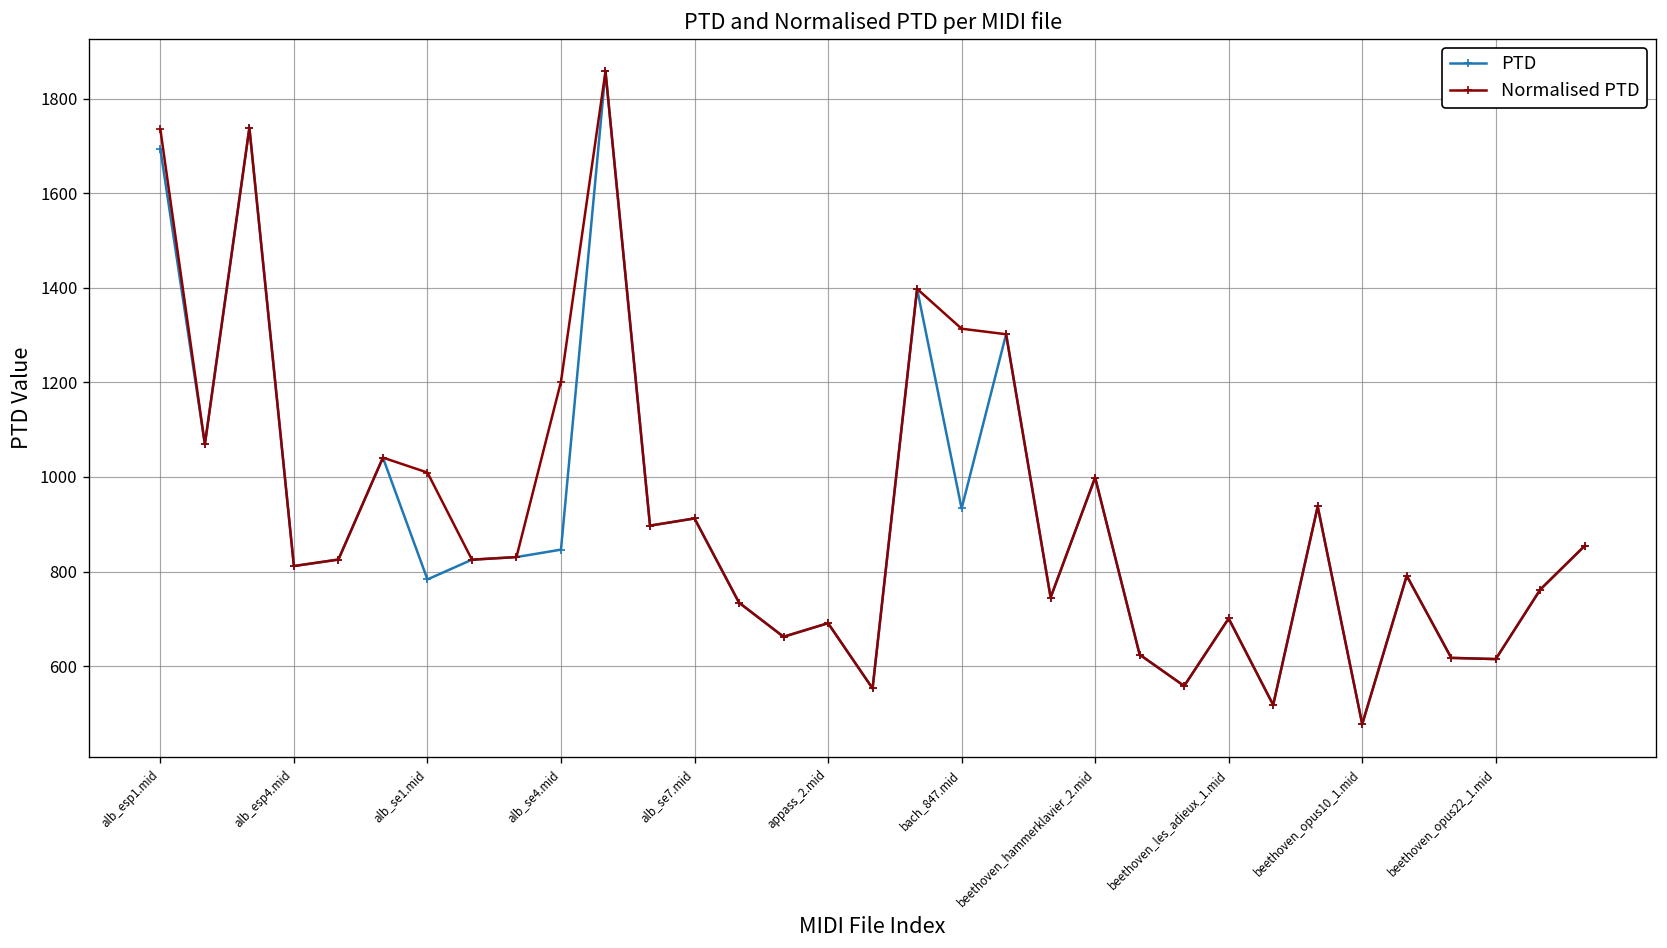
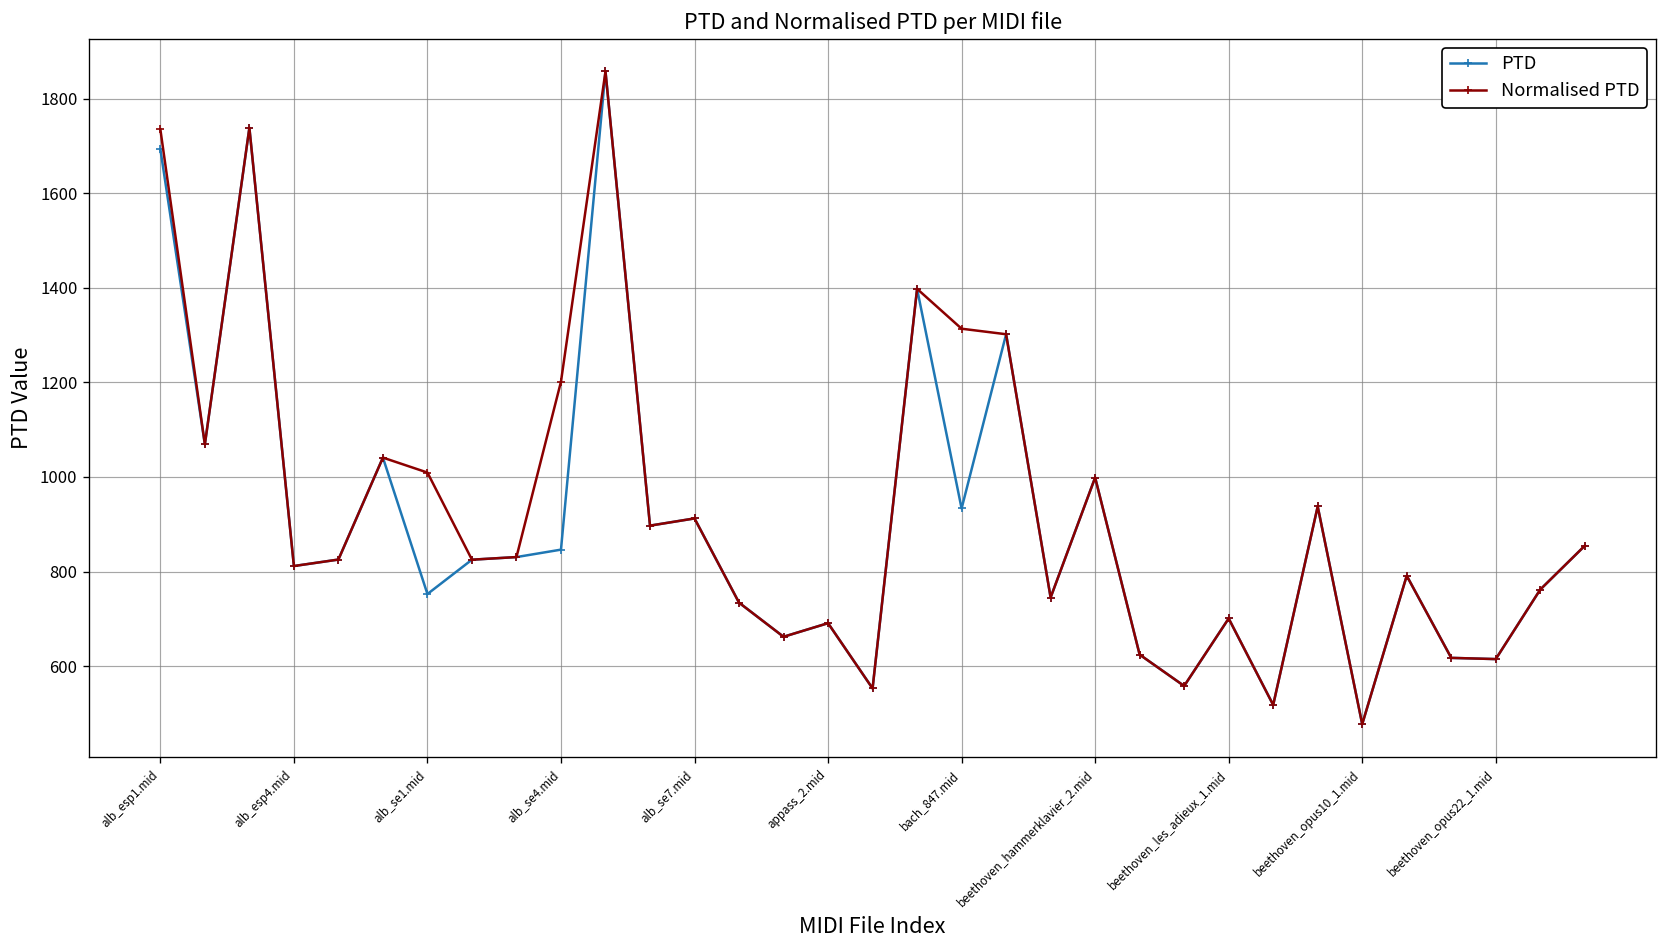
  {
    "PTD": {
      "alb_esp1.mid": 1690,
-     "alb_se1.mid": 780,
+     "alb_se1.mid": 750,
      "alb_se4.mid": 850,
      "bach_847.mid": 930
    },
    "Normalised PTD": {
      "alb_esp1.mid": 1730,
      "alb_se1.mid": 1010,
      "alb_se4.mid": 1200,
      "bach_847.mid": 1310
    }
  }
